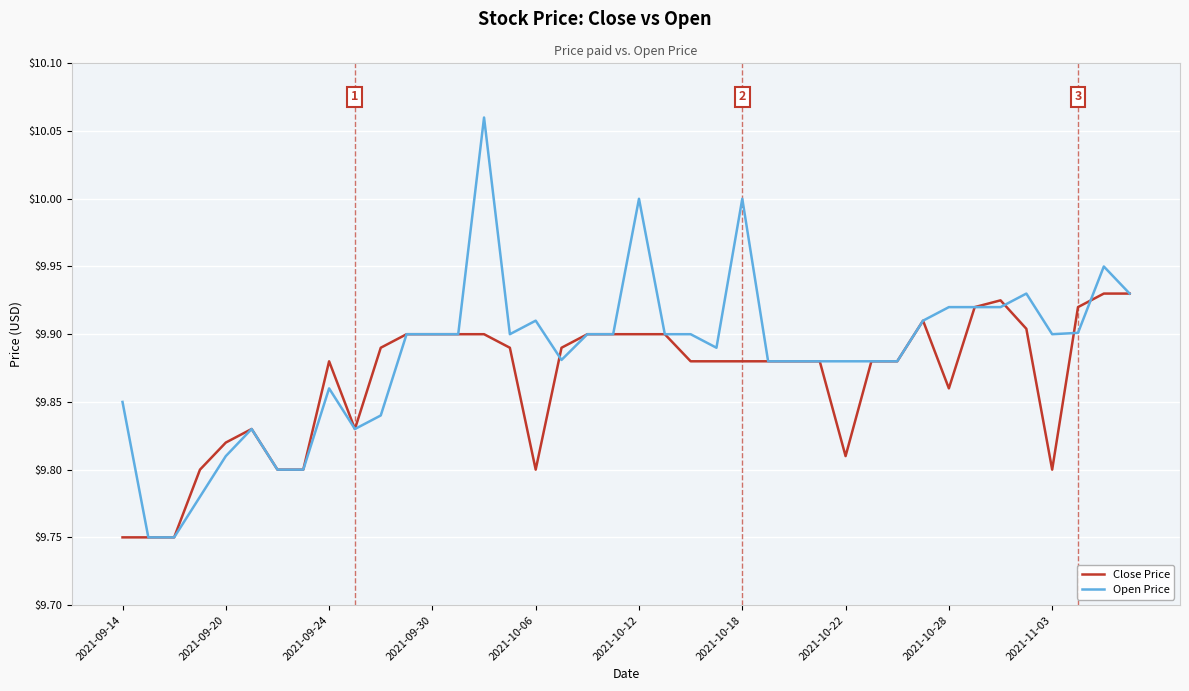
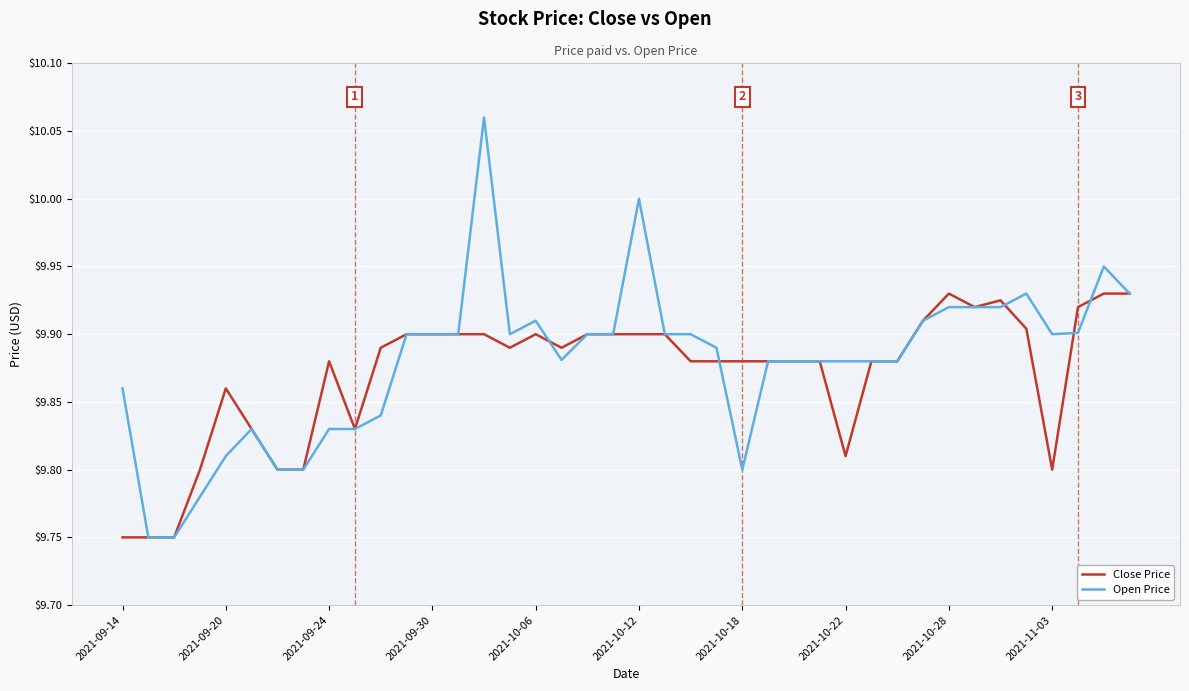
  {
    "Close Price": {
      "2021-09-14": "$9.75",
-     "2021-09-20": "$9.82",
+     "2021-09-20": "$9.86",
      "2021-09-24": "$9.88",
-     "2021-10-06": "$9.8",
+     "2021-10-06": "$9.9",
      "2021-10-12": "$9.90",
      "2021-10-18": "$9.88",
      "2021-10-22": "$9.81",
-     "2021-10-28": "$9.86",
+     "2021-10-28": "$9.93",
      "2021-11-03": "$9.80"
    },
    "Open Price": {
-     "2021-09-14": "$9.85",
+     "2021-09-14": "$9.86",
      "2021-09-20": "$9.81",
-     "2021-09-24": "$9.86",
+     "2021-09-24": "$9.83",
      "2021-10-06": "$9.91",
      "2021-10-12": "$10.00",
-     "2021-10-18": "$10.0",
+     "2021-10-18": "$9.8",
      "2021-10-22": "$9.88",
      "2021-10-28": "$9.92",
      "2021-11-03": "$9.90"
    }
  }
